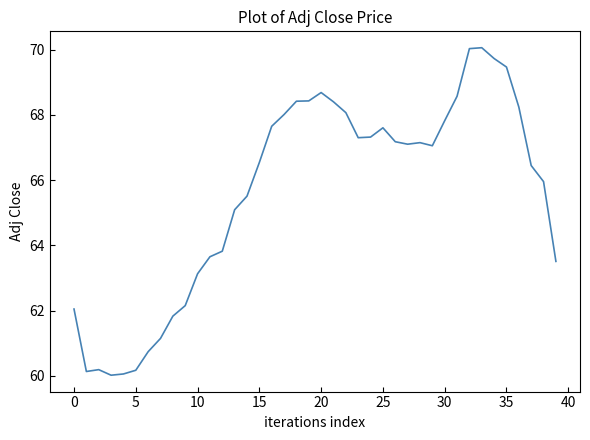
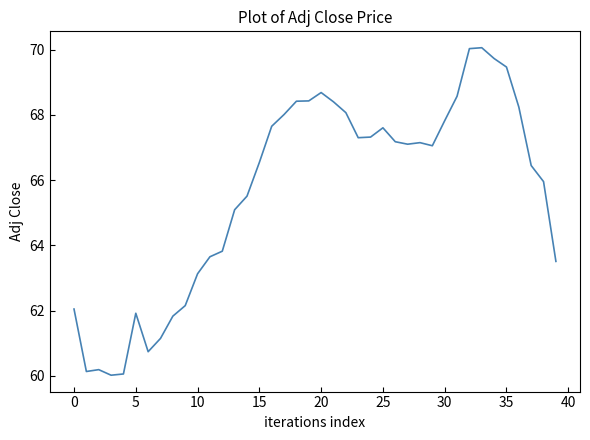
  {
    "0": 62.1,
-   "5": 60.2,
+   "5": 61.9,
    "10": 63.1,
    "15": 66.5,
    "20": 68.7,
    "25": 67.6,
    "30": 67.8,
    "35": 69.5
  }
